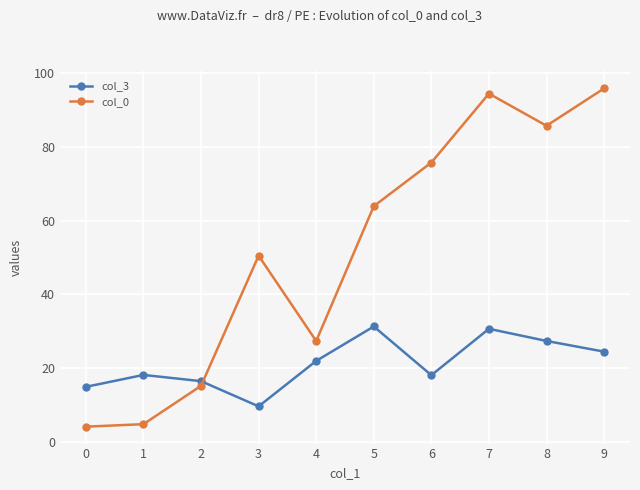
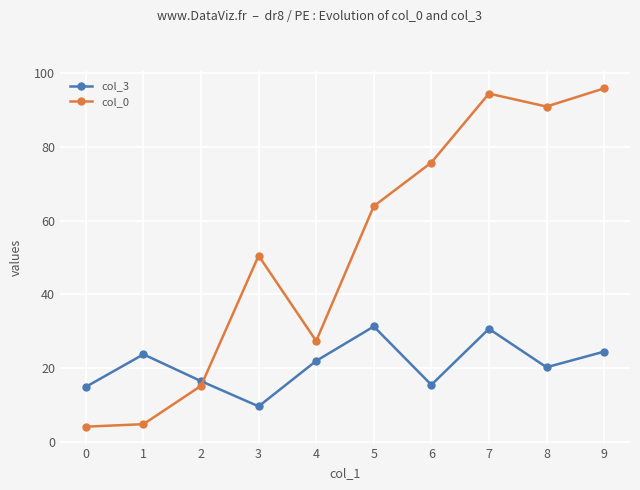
  {
    "col_3": {
      "0": 15,
-     "1": 18,
+     "1": 24,
      "2": 16,
      "3": 10,
      "4": 22,
      "5": 31,
-     "6": 18,
+     "6": 15,
      "7": 31,
-     "8": 27,
+     "8": 20,
      "9": 24
    },
    "col_0": {
      "0": 4,
      "1": 5,
      "2": 15,
      "3": 50,
      "4": 27,
      "5": 64,
      "6": 76,
      "7": 94,
-     "8": 86,
+     "8": 91,
      "9": 96
    }
  }
